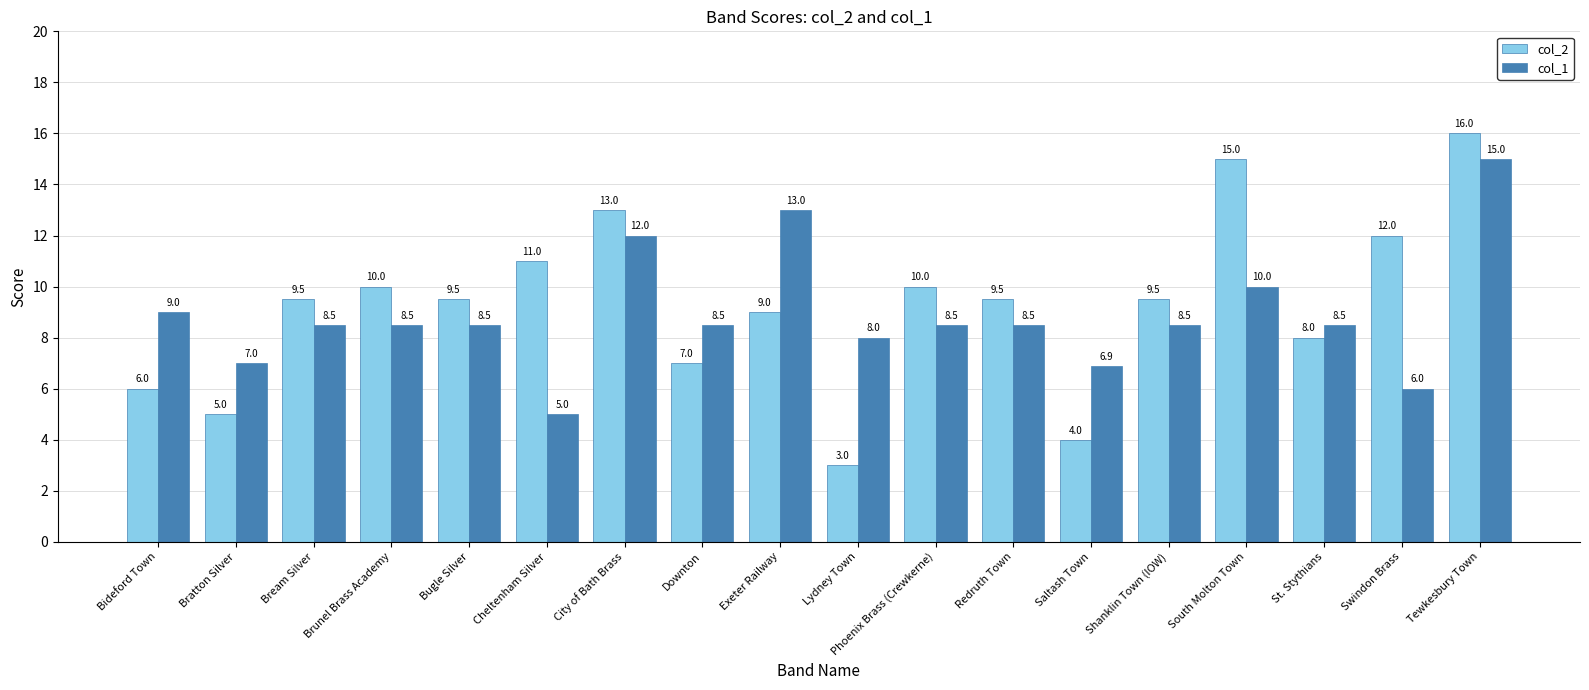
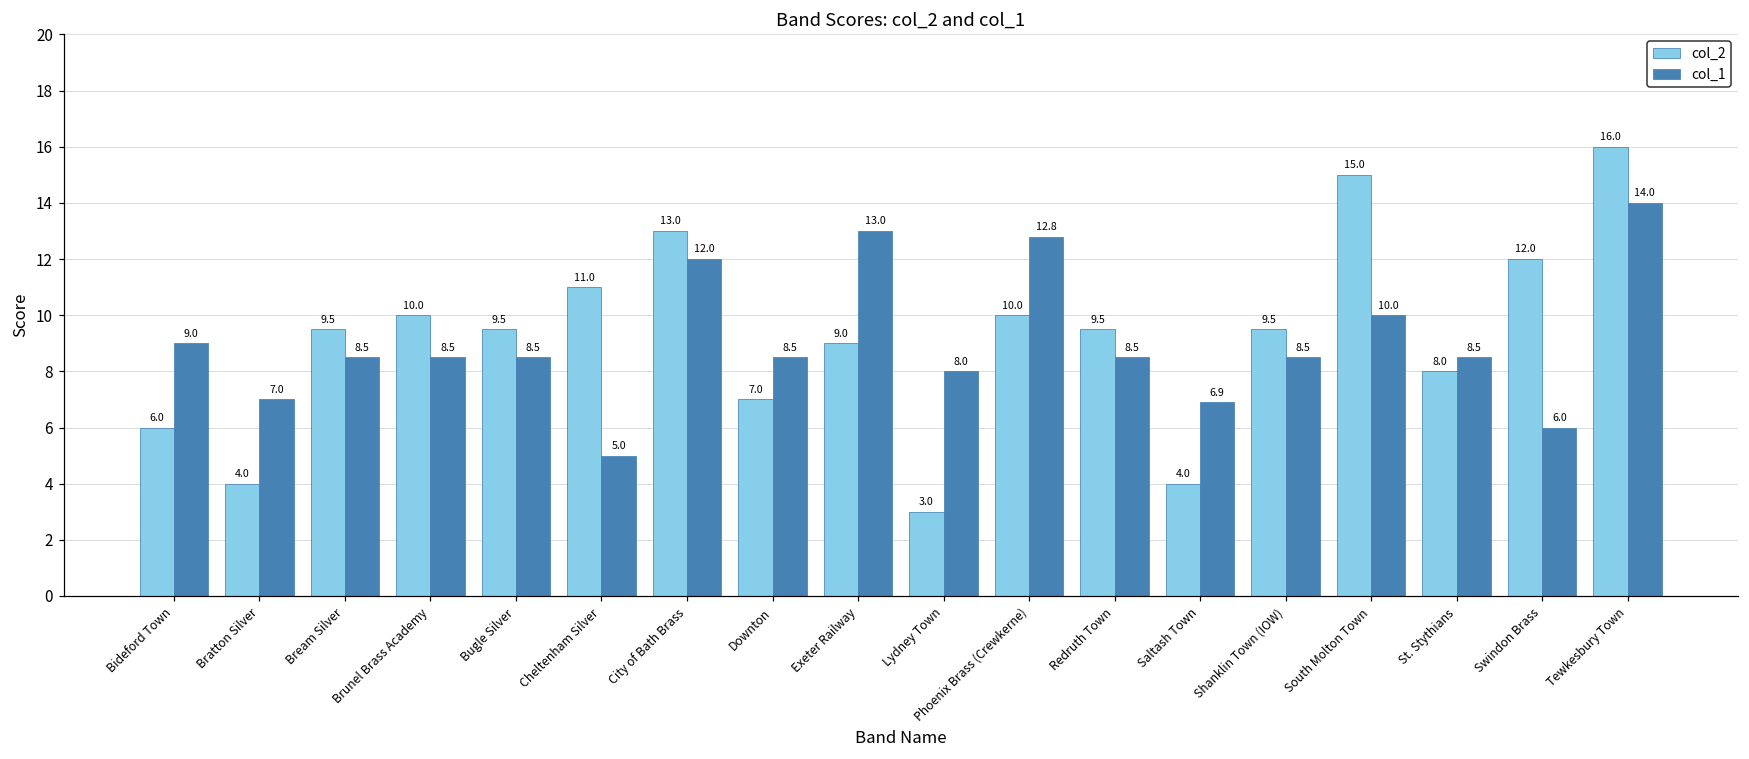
  {
    "col_2": {
      "Bideford Town": 6.0,
-     "Bratton Silver": 5.0,
+     "Bratton Silver": 4.0,
      "Bream Silver": 9.5,
      "Brunel Brass Academy": 10.0,
      "Bugle Silver": 9.5,
      "Cheltenham Silver": 11.0,
      "City of Bath Brass": 13.0,
      "Downton": 7.0,
      "Exeter Railway": 9.0,
      "Lydney Town": 3.0,
      "Phoenix Brass (Crewkerne)": 10.0,
      "Redruth Town": 9.5,
      "Saltash Town": 4.0,
      "Shanklin Town (IOW)": 9.5,
      "South Molton Town": 15.0,
      "St. Stythians": 8.0,
      "Swindon Brass": 12.0,
      "Tewkesbury Town": 16.0
    },
    "col_1": {
      "Bideford Town": 9.0,
      "Bratton Silver": 7.0,
      "Bream Silver": 8.5,
      "Brunel Brass Academy": 8.5,
      "Bugle Silver": 8.5,
      "Cheltenham Silver": 5.0,
      "City of Bath Brass": 12.0,
      "Downton": 8.5,
      "Exeter Railway": 13.0,
      "Lydney Town": 8.0,
-     "Phoenix Brass (Crewkerne)": 8.5,
+     "Phoenix Brass (Crewkerne)": 12.8,
      "Redruth Town": 8.5,
      "Saltash Town": 6.9,
      "Shanklin Town (IOW)": 8.5,
      "South Molton Town": 10.0,
      "St. Stythians": 8.5,
      "Swindon Brass": 6.0,
-     "Tewkesbury Town": 15.0
+     "Tewkesbury Town": 14.0
    }
  }
